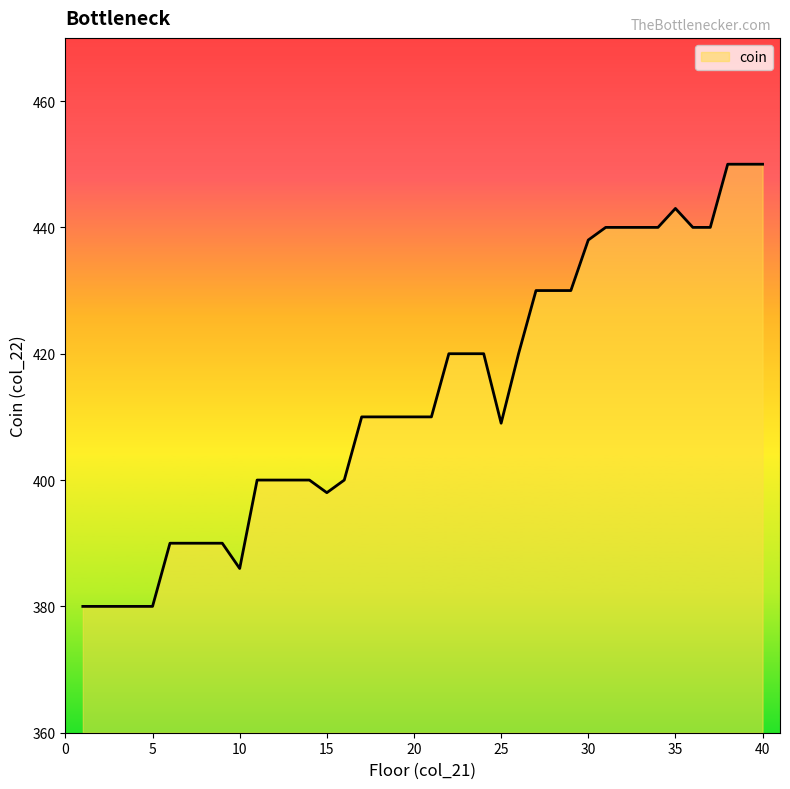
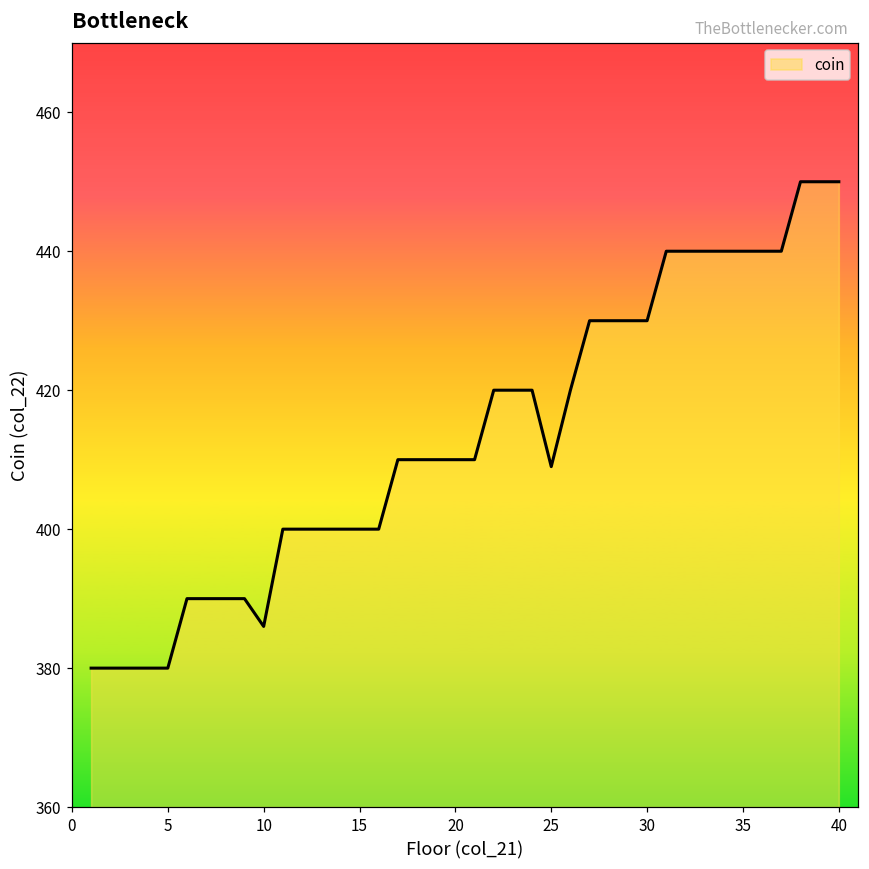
  {
    "5": 380,
    "10": 386,
-   "15": 398,
+   "15": 400,
    "20": 410,
    "25": 409,
-   "30": 438,
-   "35": 443,
+   "30": 430,
+   "35": 440,
    "40": 450
  }
